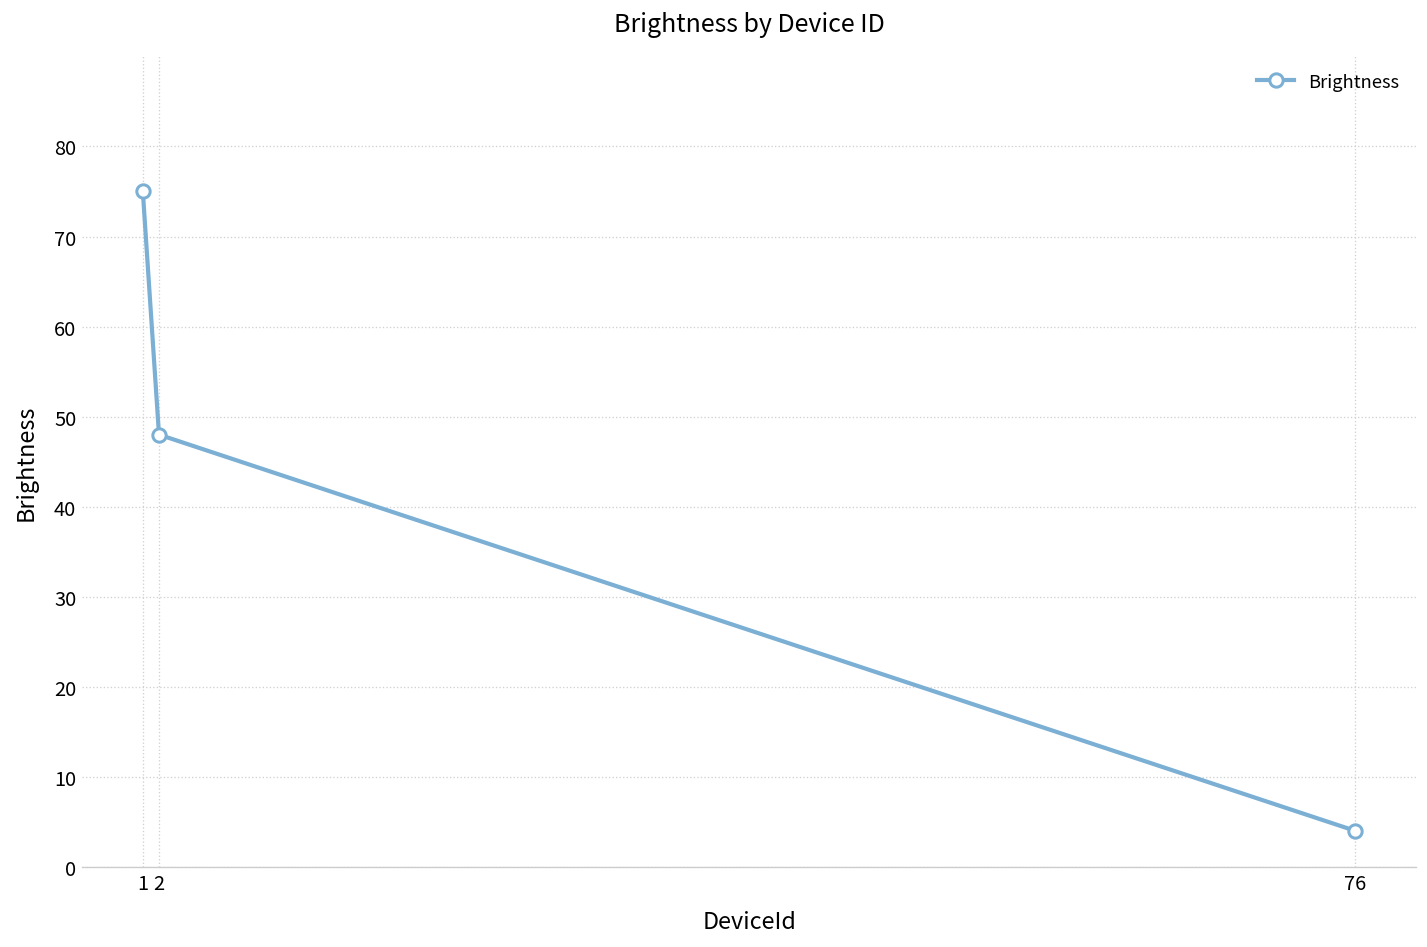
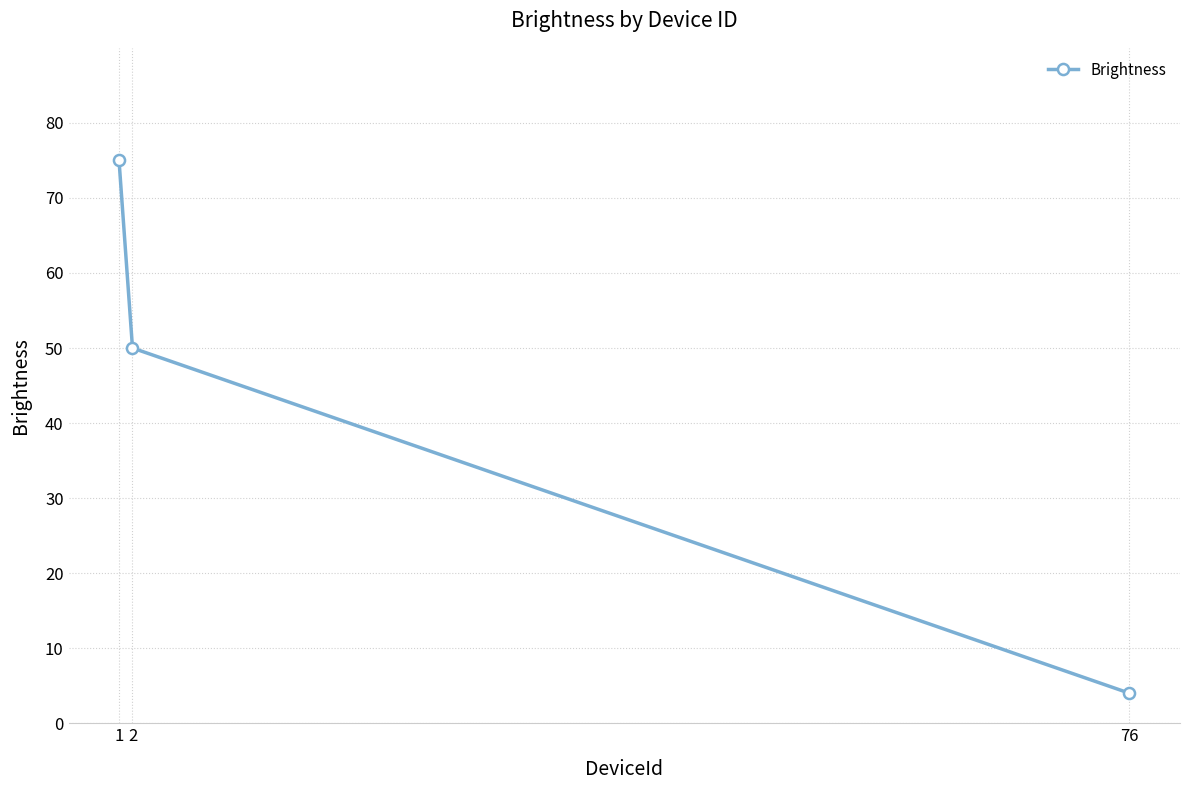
  {
    "1": 75,
-   "2": 48,
+   "2": 50,
    "76": 4
  }
